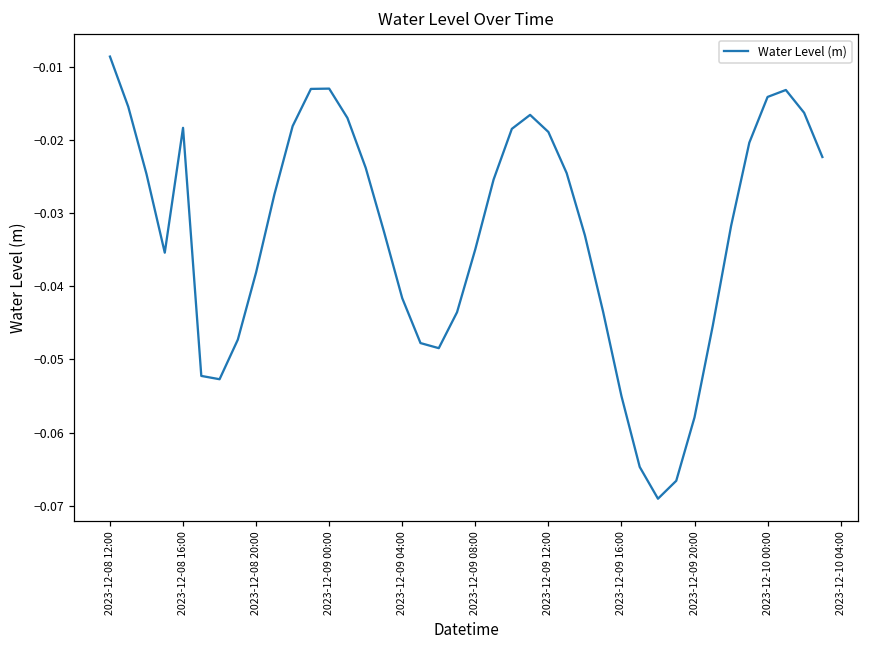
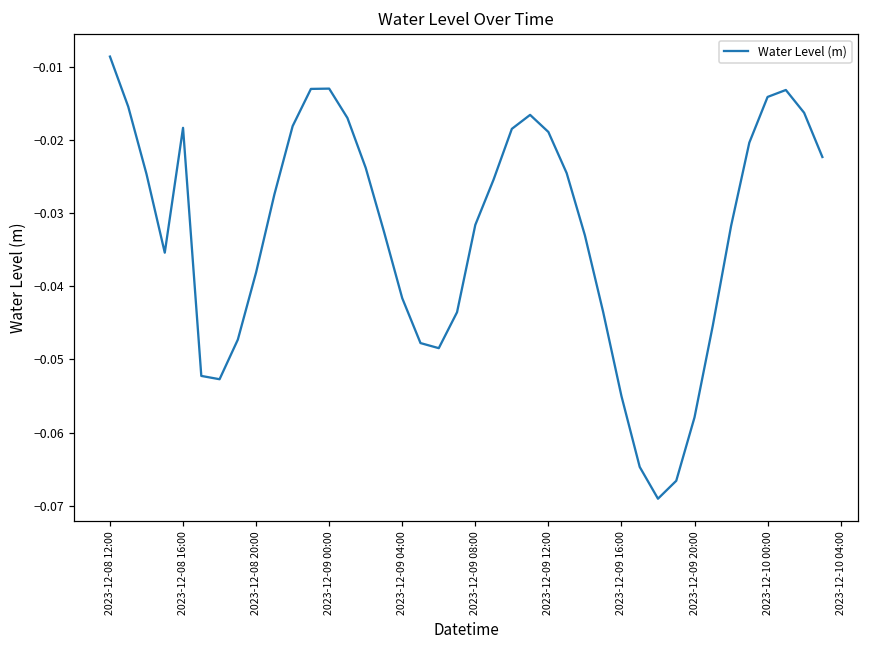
  {
    "2023-12-08 12:00": -0.009,
    "2023-12-08 16:00": -0.018,
    "2023-12-08 20:00": -0.038,
    "2023-12-09 00:00": -0.013,
    "2023-12-09 04:00": -0.042,
-   "2023-12-09 08:00": -0.035,
+   "2023-12-09 08:00": -0.032,
    "2023-12-09 12:00": -0.019,
    "2023-12-09 16:00": -0.055,
    "2023-12-09 20:00": -0.058,
    "2023-12-10 00:00": -0.014
  }
